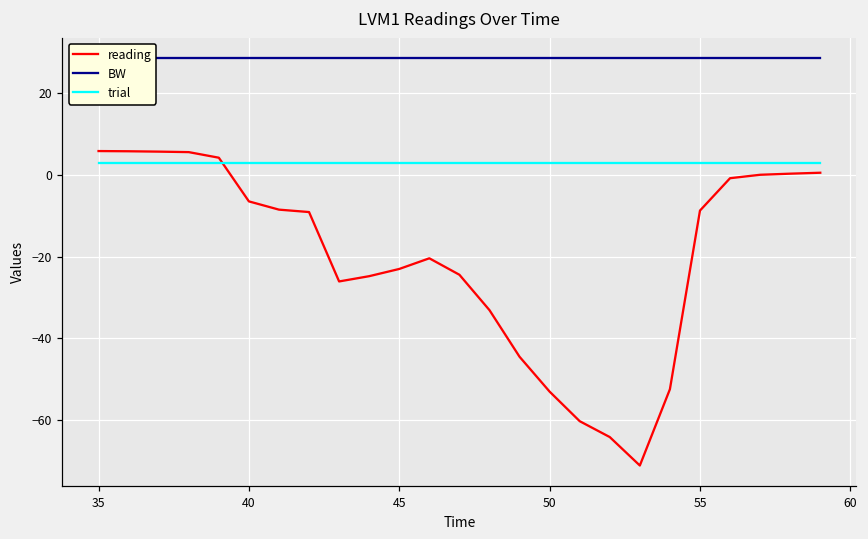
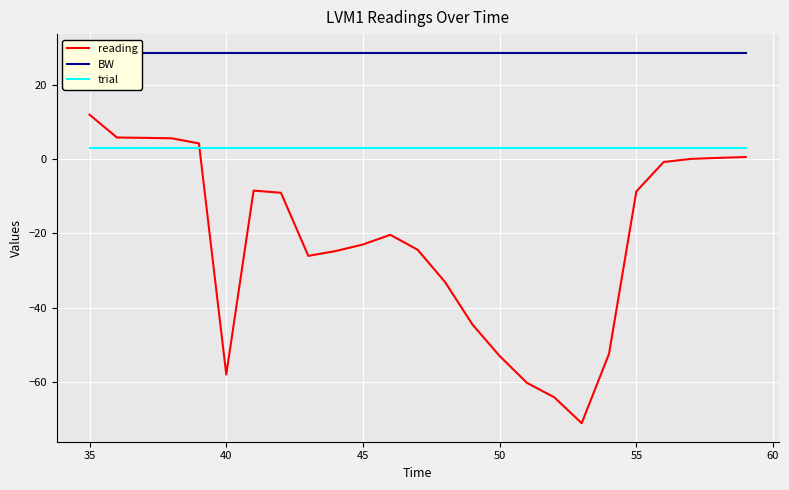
  {
    "reading": {
-     "35": 6,
-     "40": -6,
+     "35": 12,
+     "40": -58,
      "45": -23,
      "50": -53,
      "55": -9
    },
    "BW": {
      "40": 29,
      "45": 29,
      "50": 29,
      "55": 29
    },
    "trial": {
      "35": 3,
      "40": 3,
      "45": 3,
      "50": 3,
      "55": 3
    }
  }
